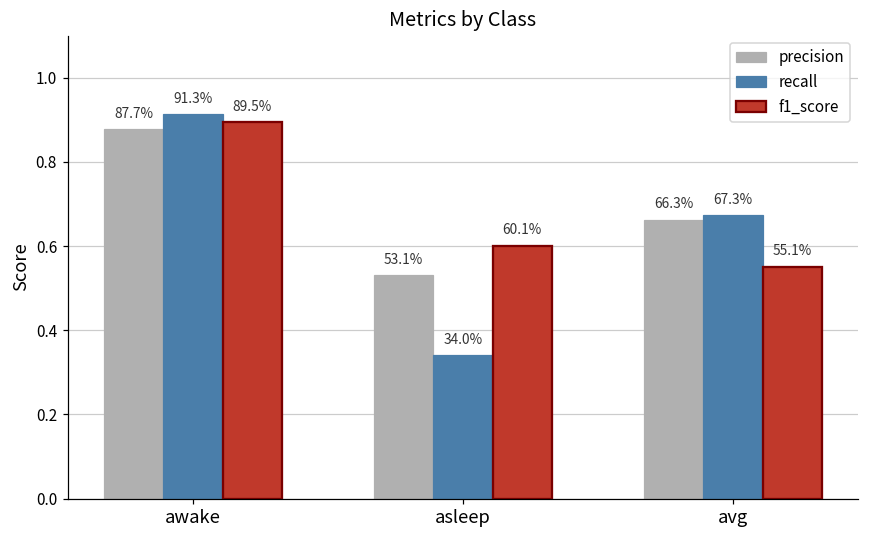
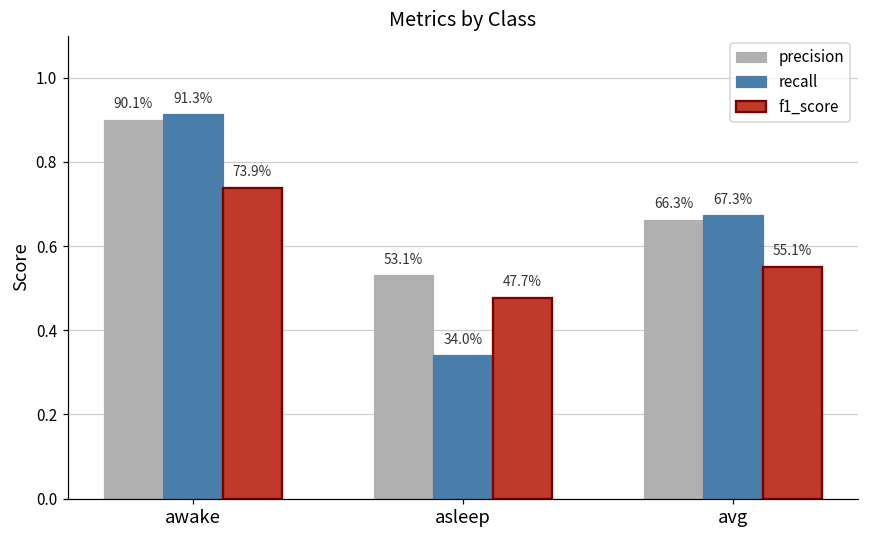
  {
    "precision": {
-     "awake": "87.7%",
+     "awake": "90.1%",
      "asleep": "53.1%",
      "avg": "66.3%"
    },
    "recall": {
      "awake": "91.3%",
      "asleep": "34.0%",
      "avg": "67.3%"
    },
    "f1_score": {
-     "awake": "89.5%",
-     "asleep": "60.1%",
+     "awake": "73.9%",
+     "asleep": "47.7%",
      "avg": "55.1%"
    }
  }
